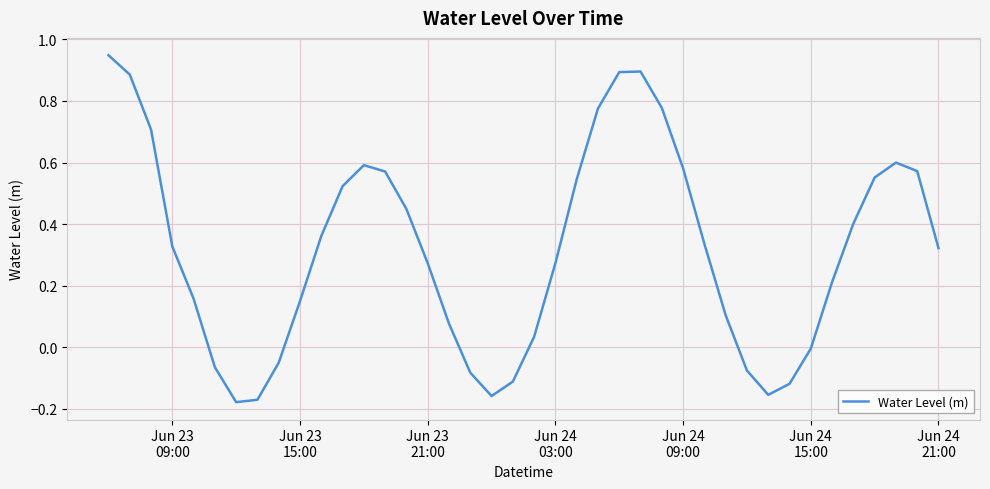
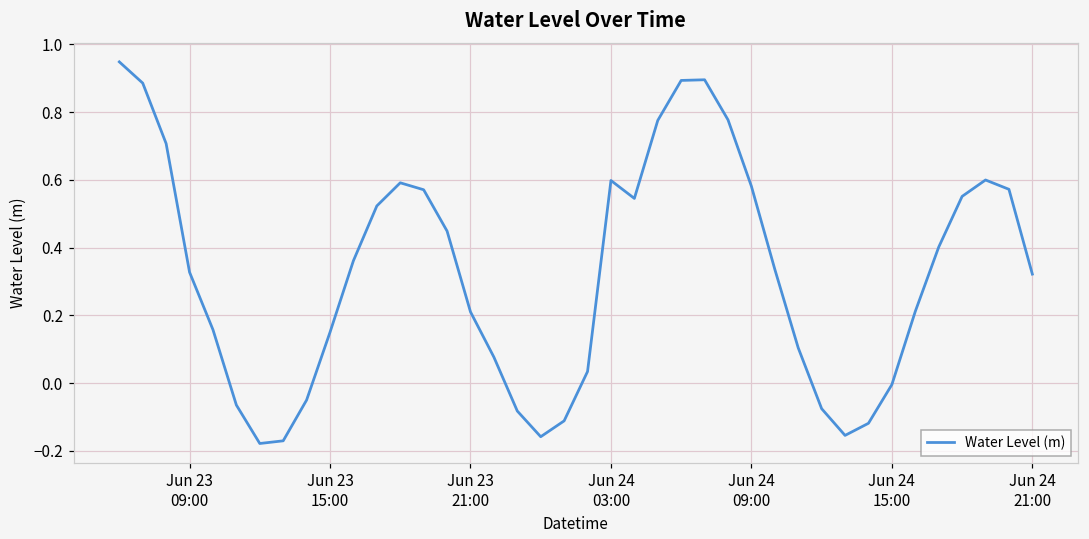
  {
    "Jun 23 09:00": 0.33,
    "Jun 23 15:00": 0.15,
-   "Jun 23 21:00": 0.27,
-   "Jun 24 03:00": 0.27,
+   "Jun 23 21:00": 0.21,
+   "Jun 24 03:00": 0.60,
    "Jun 24 09:00": 0.58,
    "Jun 24 15:00": 0.00,
    "Jun 24 21:00": 0.32
  }
